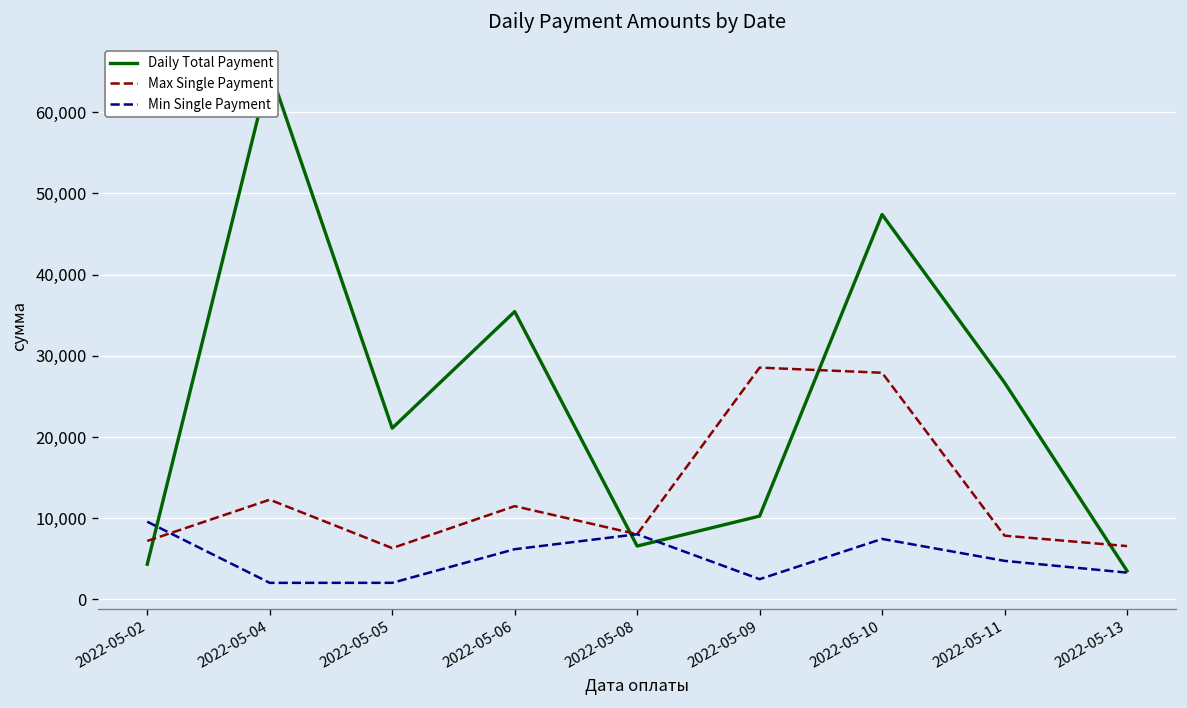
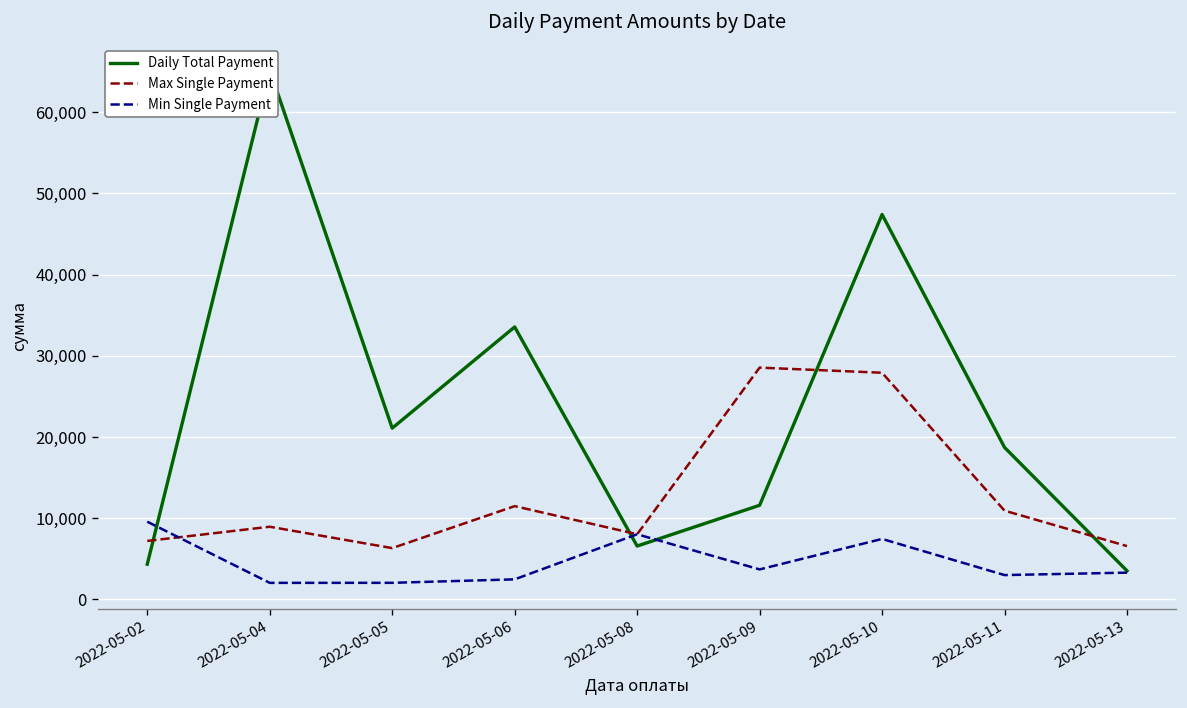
  {
    "Daily Total Payment": {
      "2022-05-02": "4,000",
      "2022-05-05": "21,000",
-     "2022-05-06": "35,000",
+     "2022-05-06": "34,000",
      "2022-05-08": "7,000",
-     "2022-05-09": "10,000",
+     "2022-05-09": "12,000",
      "2022-05-10": "47,000",
-     "2022-05-11": "27,000"
+     "2022-05-11": "19,000"
    },
    "Max Single Payment": {
      "2022-05-02": "7,000",
-     "2022-05-04": "12,000",
+     "2022-05-04": "9,000",
      "2022-05-05": "6,000",
      "2022-05-06": "11,000",
      "2022-05-09": "29,000",
      "2022-05-10": "28,000",
-     "2022-05-11": "8,000",
+     "2022-05-11": "11,000",
      "2022-05-13": "7,000"
    },
    "Min Single Payment": {
      "2022-05-02": "10,000",
      "2022-05-04": "2,000",
      "2022-05-05": "2,000",
-     "2022-05-06": "6,000",
-     "2022-05-09": "2,000",
+     "2022-05-06": "2,000",
+     "2022-05-09": "4,000",
      "2022-05-10": "7,000",
-     "2022-05-11": "5,000"
+     "2022-05-11": "3,000"
    }
  }
